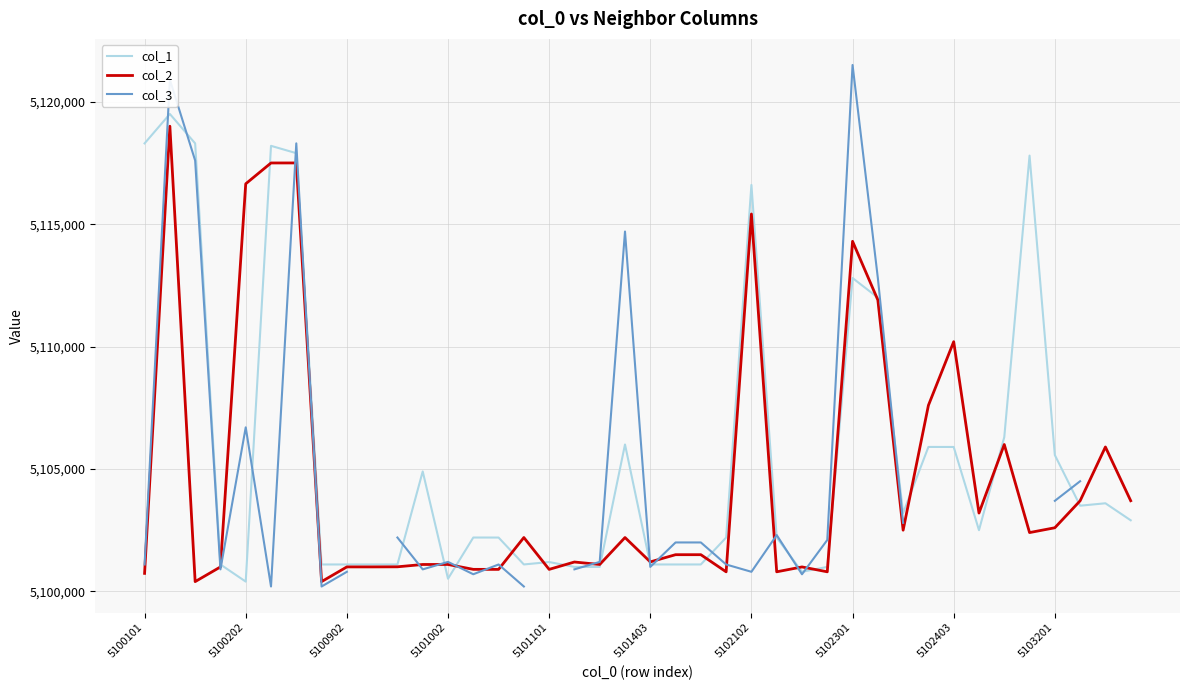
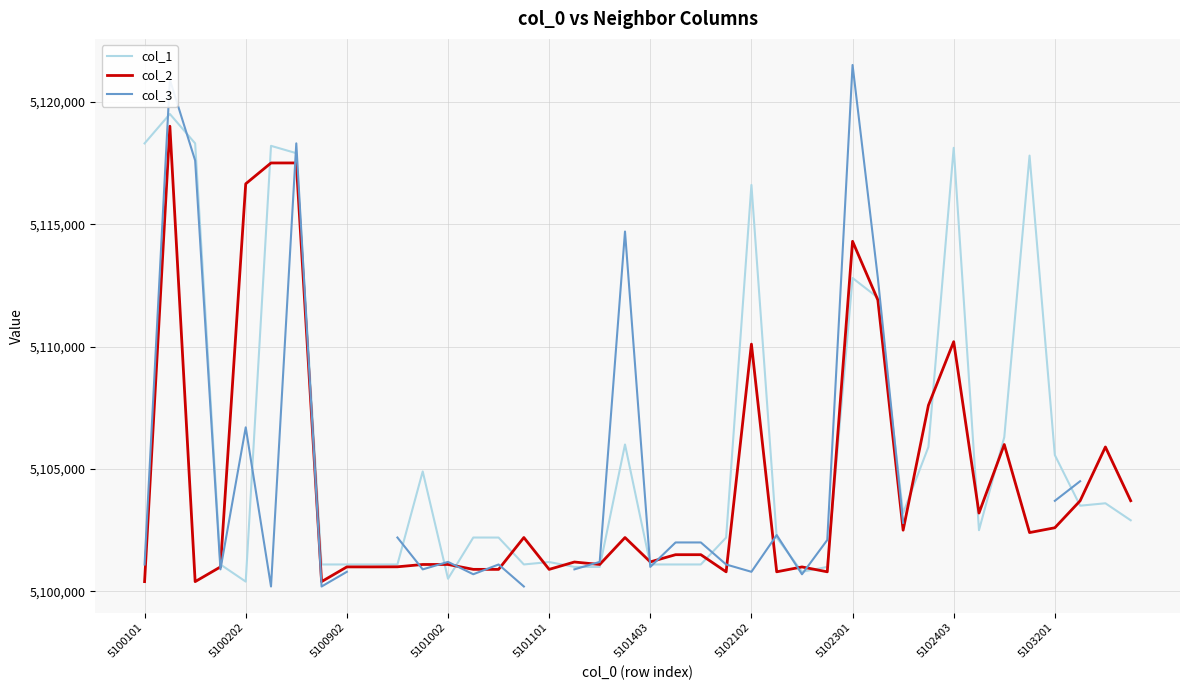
  {
    "col_1": {
      "5100101": "5,118,300",
      "5100202": "5,100,400",
      "5101002": "5,100,500",
      "5101101": "5,101,200",
      "5102102": "5,116,600",
      "5102301": "5,112,800",
-     "5102403": "5,105,900",
+     "5102403": "5,118,100",
      "5103201": "5,105,600"
    },
    "col_2": {
-     "5100101": "5,100,700",
+     "5100101": "5,100,400",
      "5100202": "5,116,700",
      "5101002": "5,101,100",
      "5101101": "5,100,900",
      "5101403": "5,101,200",
-     "5102102": "5,115,400",
+     "5102102": "5,110,100",
      "5102301": "5,114,300",
      "5102403": "5,110,200",
      "5103201": "5,102,600"
    },
    "col_3": {
      "5100101": "5,101,100",
      "5100202": "5,106,700",
      "5100902": "5,100,800",
      "5101002": "5,101,200",
      "5102102": "5,100,800",
      "5102301": "5,121,500",
      "5103201": "5,103,700"
    }
  }
